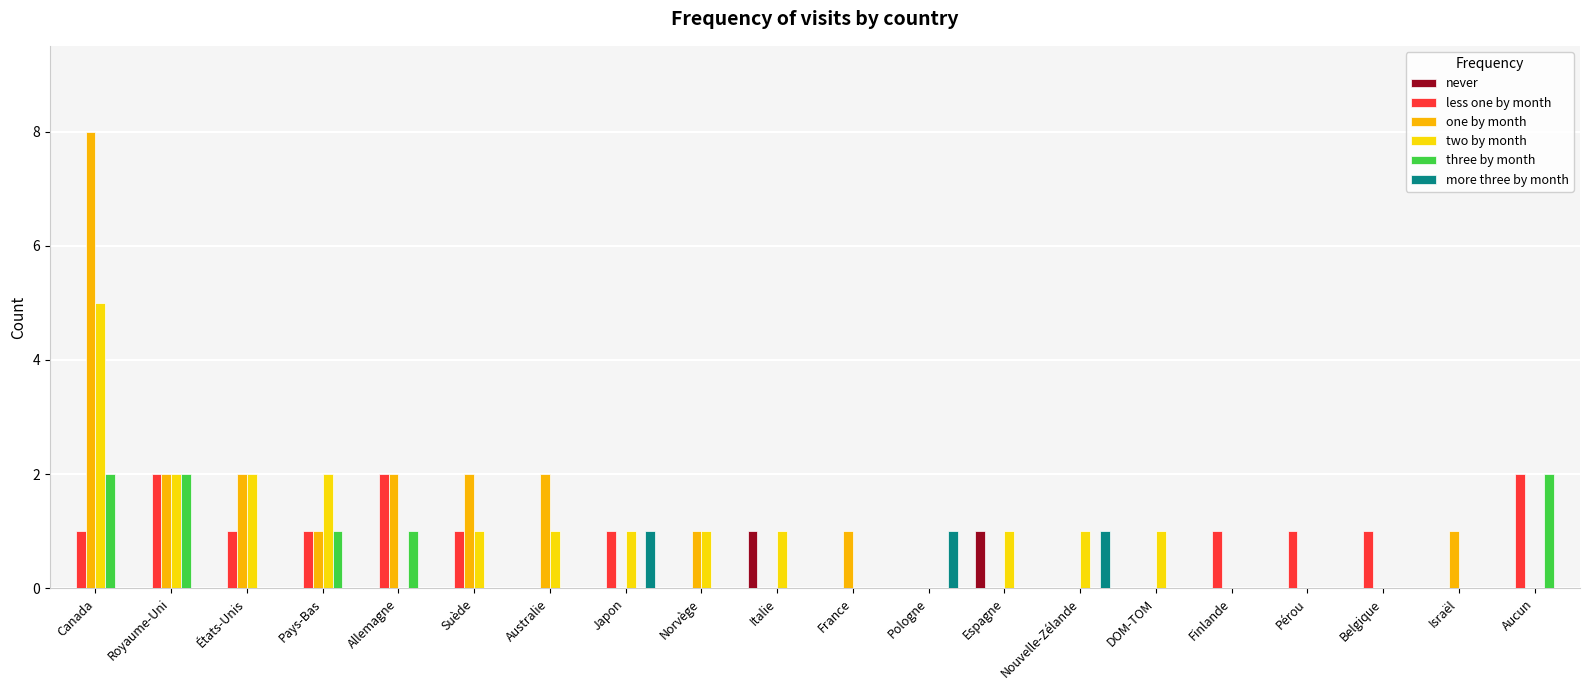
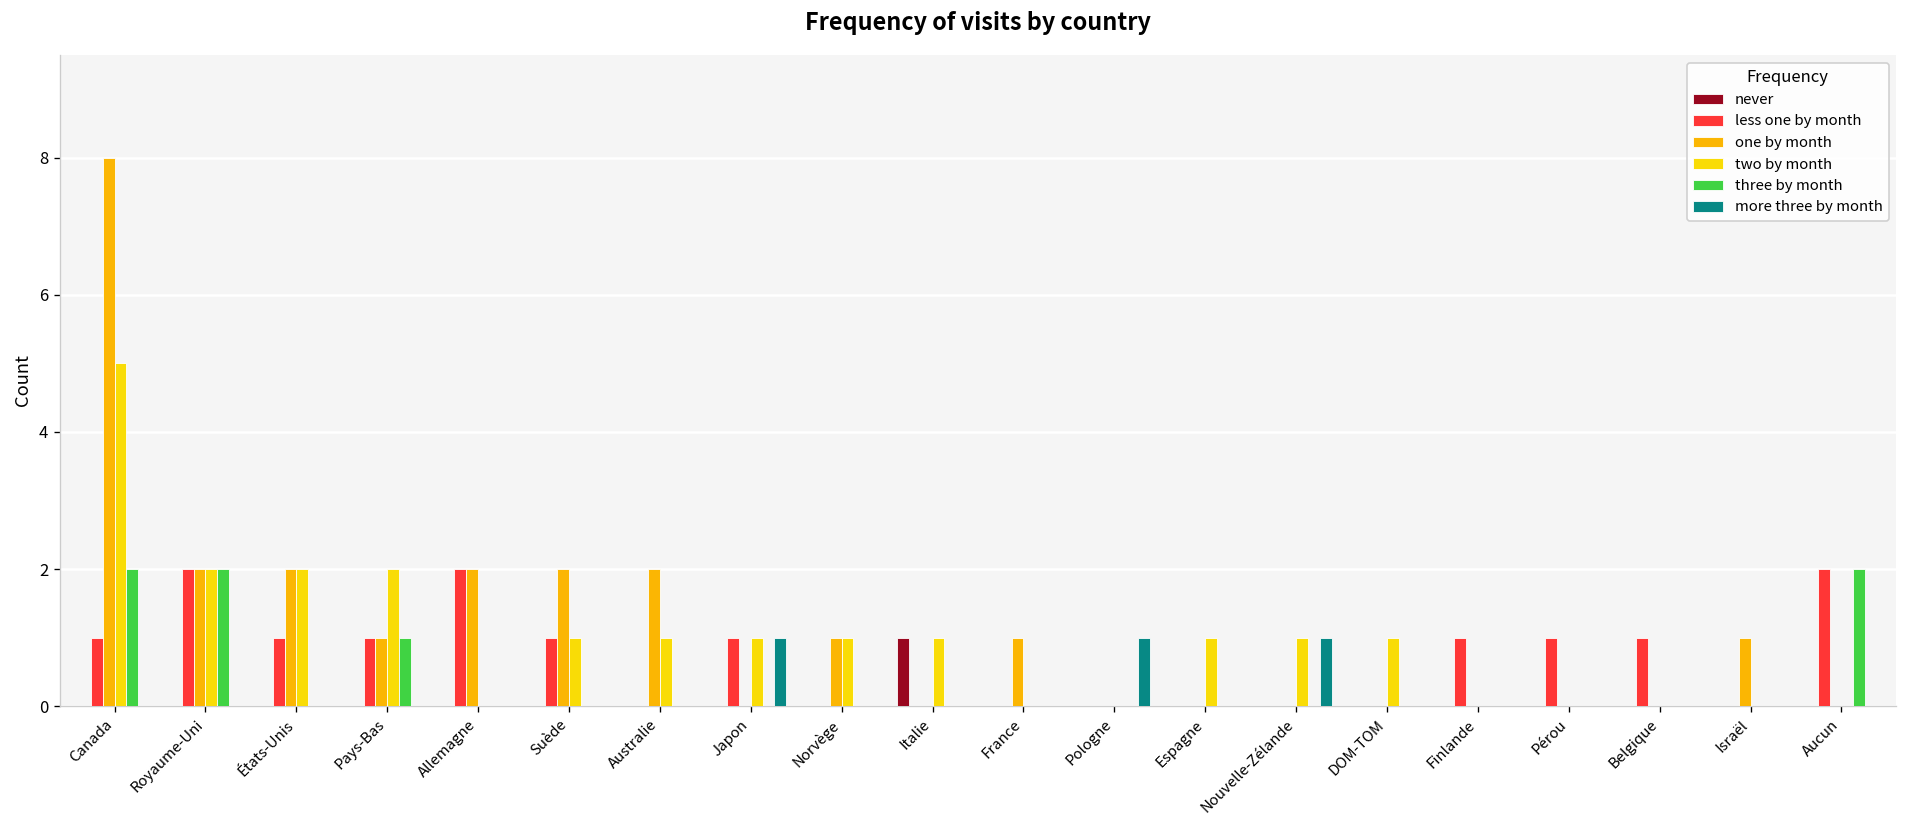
  {
    "never": {
      "Canada": 0,
      "Royaume-Uni": 0,
      "États-Unis": 0,
      "Pays-Bas": 0,
      "Allemagne": 0,
      "Suède": 0,
      "Australie": 0,
      "Japon": 0,
      "Norvège": 0,
      "Italie": 1,
      "France": 0,
      "Pologne": 0,
-     "Espagne": 1,
+     "Espagne": 0,
      "Nouvelle-Zélande": 0,
      "DOM-TOM": 0,
      "Finlande": 0,
      "Pérou": 0,
      "Belgique": 0,
      "Israël": 0,
      "Aucun": 0
    },
    "less one by month": {
      "Canada": 1,
      "Royaume-Uni": 2,
      "États-Unis": 1,
      "Pays-Bas": 1,
      "Allemagne": 2,
      "Suède": 1,
      "Australie": 0,
      "Japon": 1,
      "Norvège": 0,
      "Italie": 0,
      "France": 0,
      "Pologne": 0,
      "Espagne": 0,
      "Nouvelle-Zélande": 0,
      "DOM-TOM": 0,
      "Finlande": 1,
      "Pérou": 1,
      "Belgique": 1,
      "Israël": 0,
      "Aucun": 2
    },
    "three by month": {
      "Canada": 2,
      "Royaume-Uni": 2,
      "États-Unis": 0,
      "Pays-Bas": 1,
-     "Allemagne": 1,
+     "Allemagne": 0,
      "Suède": 0,
      "Australie": 0,
      "Japon": 0,
      "Norvège": 0,
      "Italie": 0,
      "France": 0,
      "Pologne": 0,
      "Espagne": 0,
      "Nouvelle-Zélande": 0,
      "DOM-TOM": 0,
      "Finlande": 0,
      "Pérou": 0,
      "Belgique": 0,
      "Israël": 0,
      "Aucun": 2
    },
    "more three by month": {
      "Canada": 0,
      "Royaume-Uni": 0,
      "États-Unis": 0,
      "Pays-Bas": 0,
      "Allemagne": 0,
      "Suède": 0,
      "Australie": 0,
      "Japon": 1,
      "Norvège": 0,
      "Italie": 0,
      "France": 0,
      "Pologne": 1,
      "Espagne": 0,
      "Nouvelle-Zélande": 1,
      "DOM-TOM": 0,
      "Finlande": 0,
      "Pérou": 0,
      "Belgique": 0,
      "Israël": 0,
      "Aucun": 0
    }
  }
